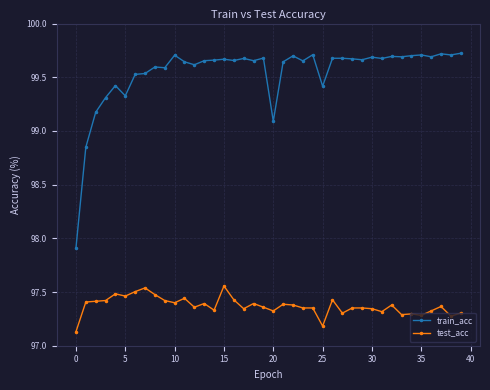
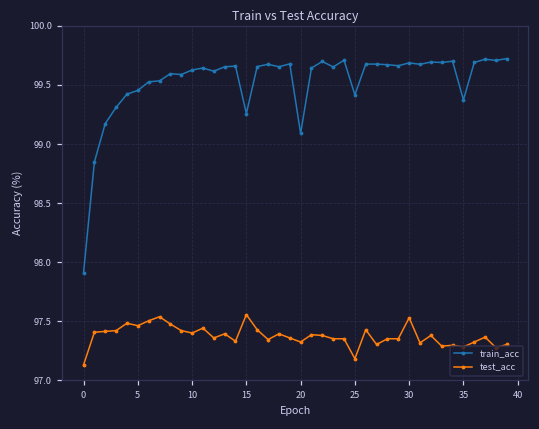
  {
    "train_acc": {
      "0": 97.91,
-     "5": 99.33,
-     "10": 99.71,
-     "15": 99.67,
+     "5": 99.45,
+     "10": 99.63,
+     "15": 99.26,
      "20": 99.09,
      "25": 99.42,
      "30": 99.69,
-     "35": 99.71
+     "35": 99.37
    },
    "test_acc": {
      "0": 97.13,
      "5": 97.46,
      "10": 97.40,
      "15": 97.56,
      "20": 97.32,
      "25": 97.18,
-     "30": 97.34
+     "30": 97.53
    }
  }
